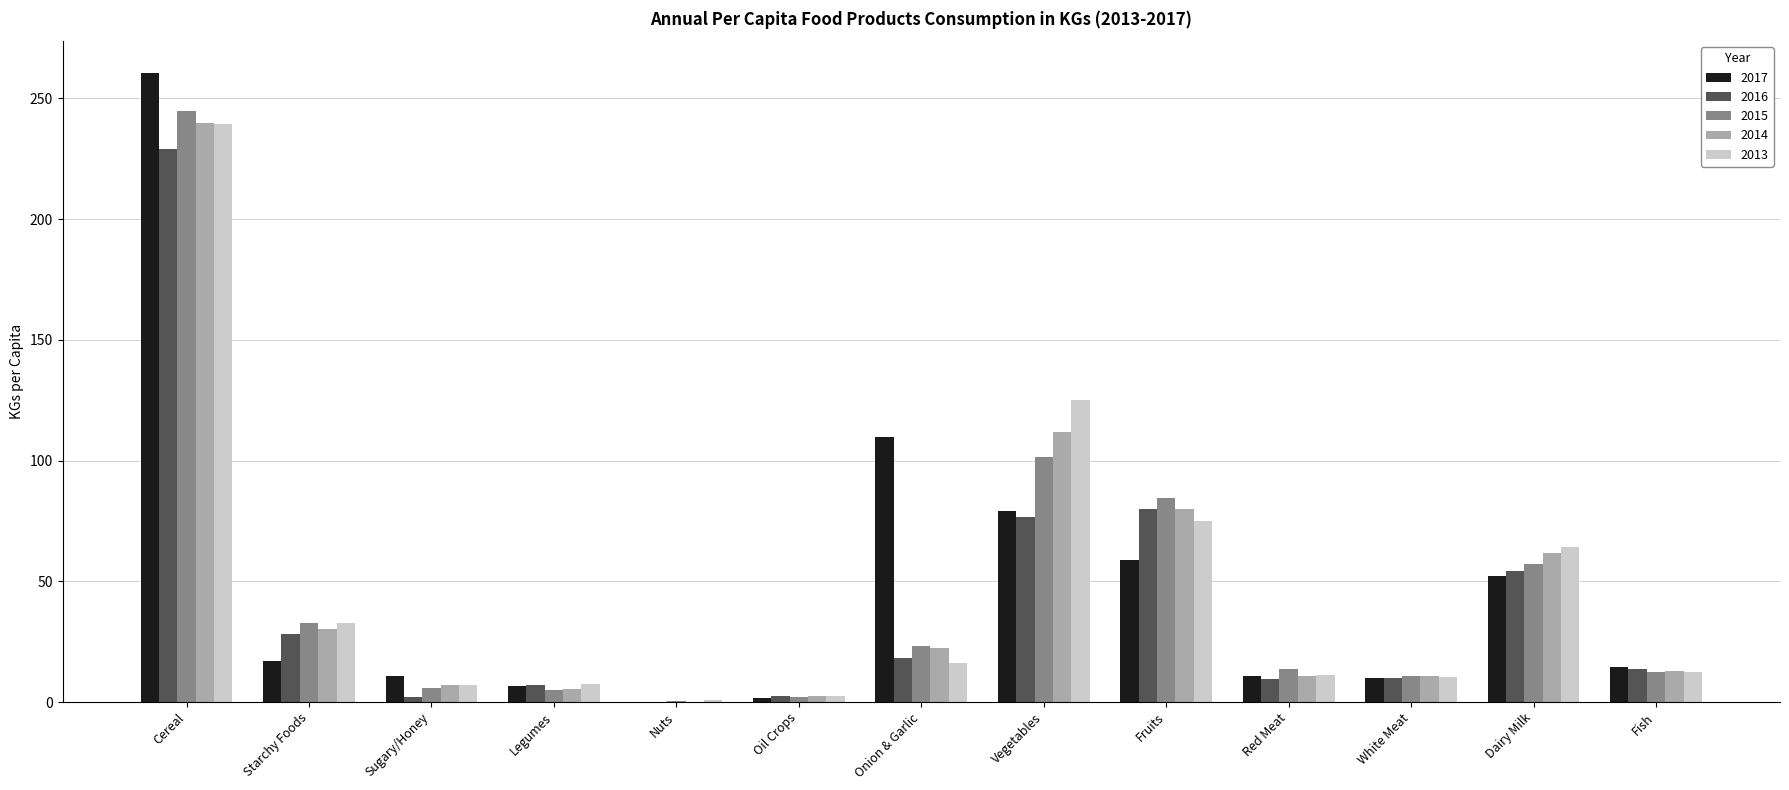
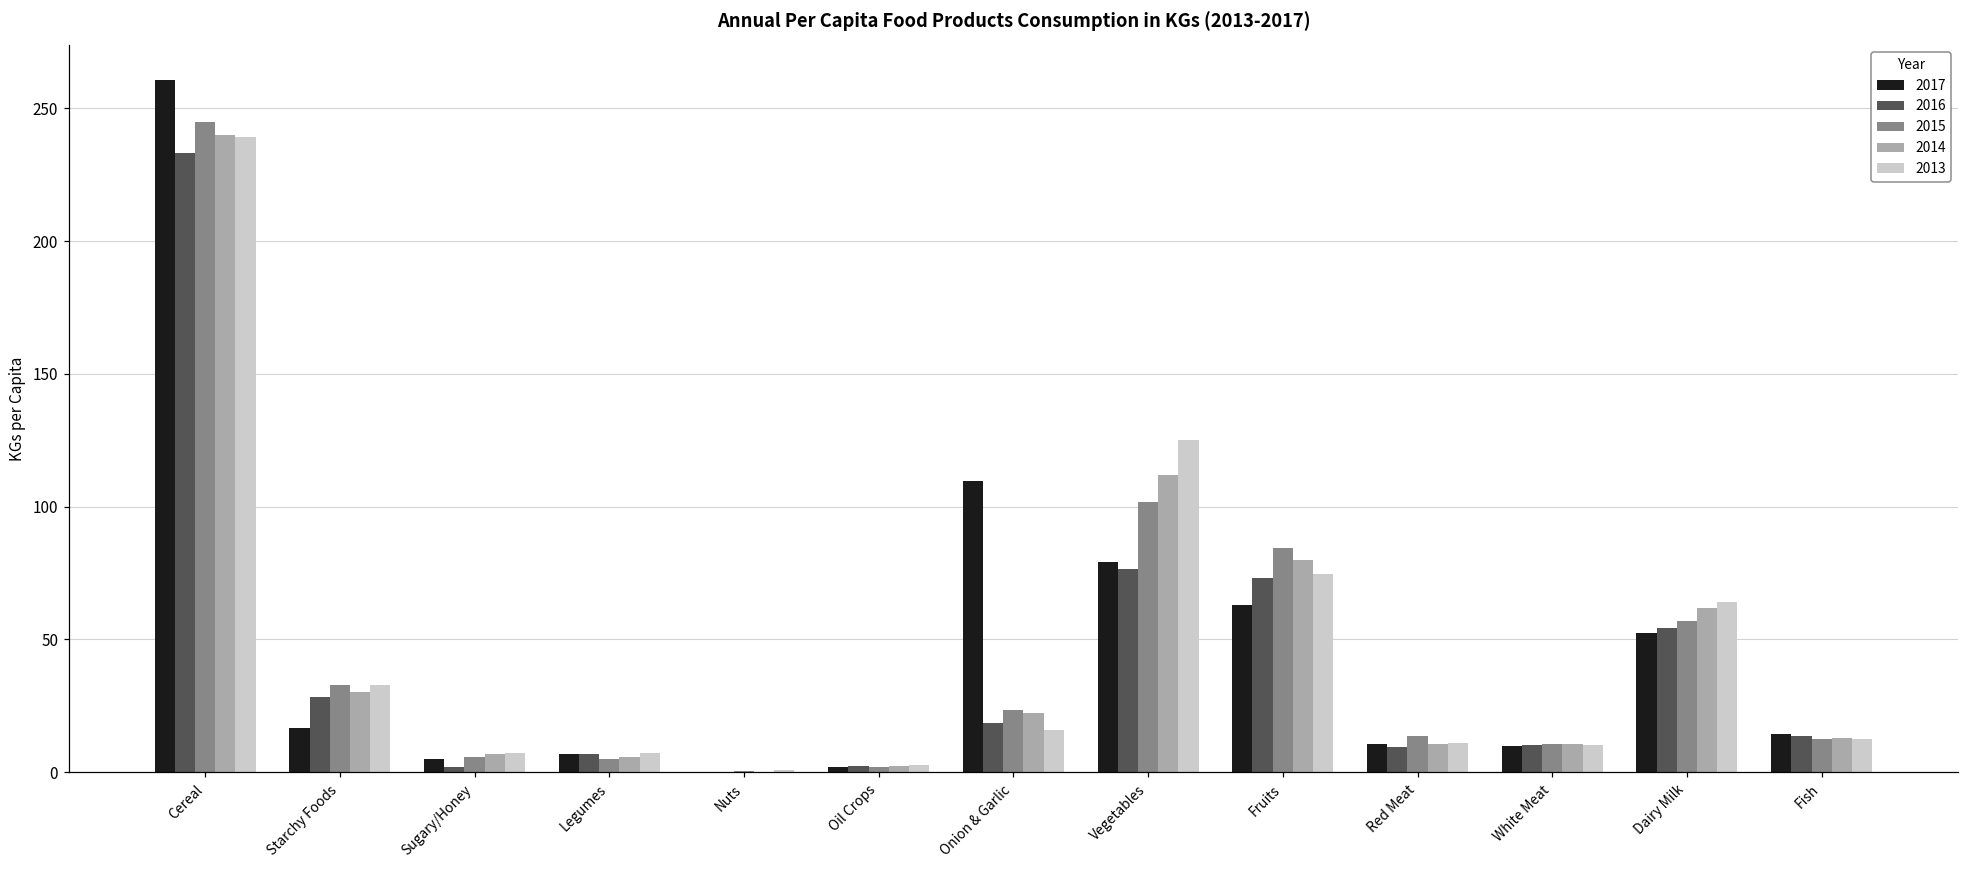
  {
    "2017": {
      "Cereal": 261,
      "Starchy Foods": 17,
-     "Sugary/Honey": 11,
+     "Sugary/Honey": 5,
      "Legumes": 7,
      "Oil Crops": 2,
      "Onion & Garlic": 110,
      "Vegetables": 79,
-     "Fruits": 59,
+     "Fruits": 63,
      "Red Meat": 11,
      "White Meat": 10,
      "Dairy Milk": 52,
      "Fish": 15
    },
    "2016": {
-     "Cereal": 229,
+     "Cereal": 233,
      "Starchy Foods": 28,
      "Sugary/Honey": 2,
      "Legumes": 7,
      "Oil Crops": 2,
      "Onion & Garlic": 18,
      "Vegetables": 77,
-     "Fruits": 80,
+     "Fruits": 73,
      "Red Meat": 10,
      "White Meat": 10,
      "Dairy Milk": 54,
      "Fish": 14
    }
  }
